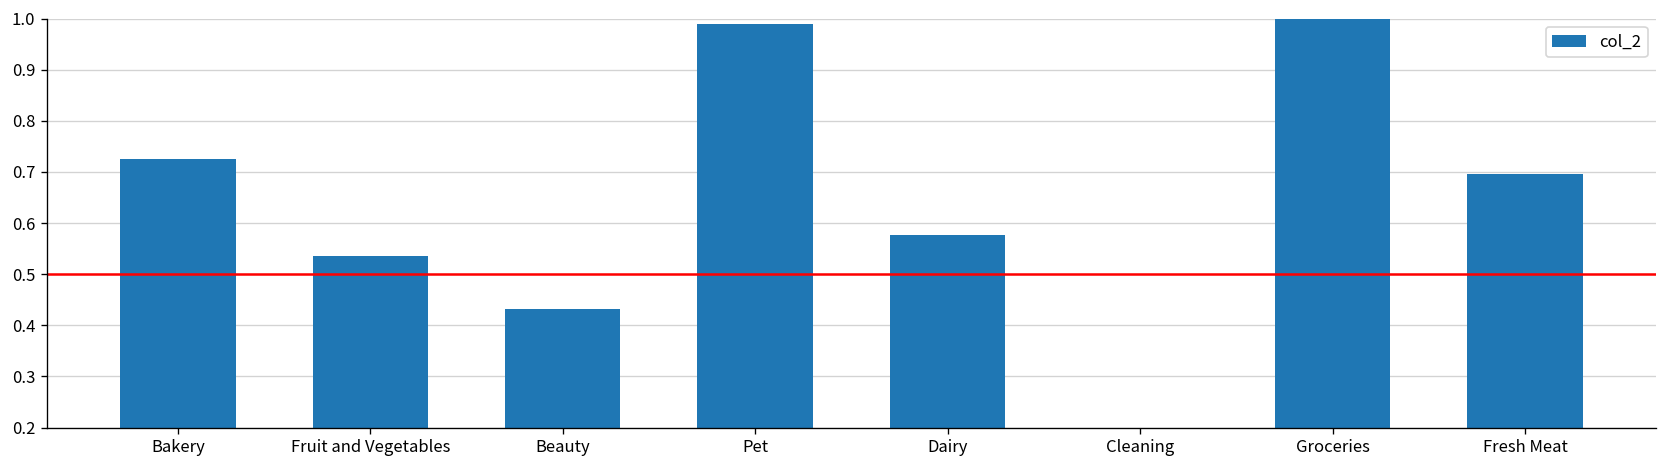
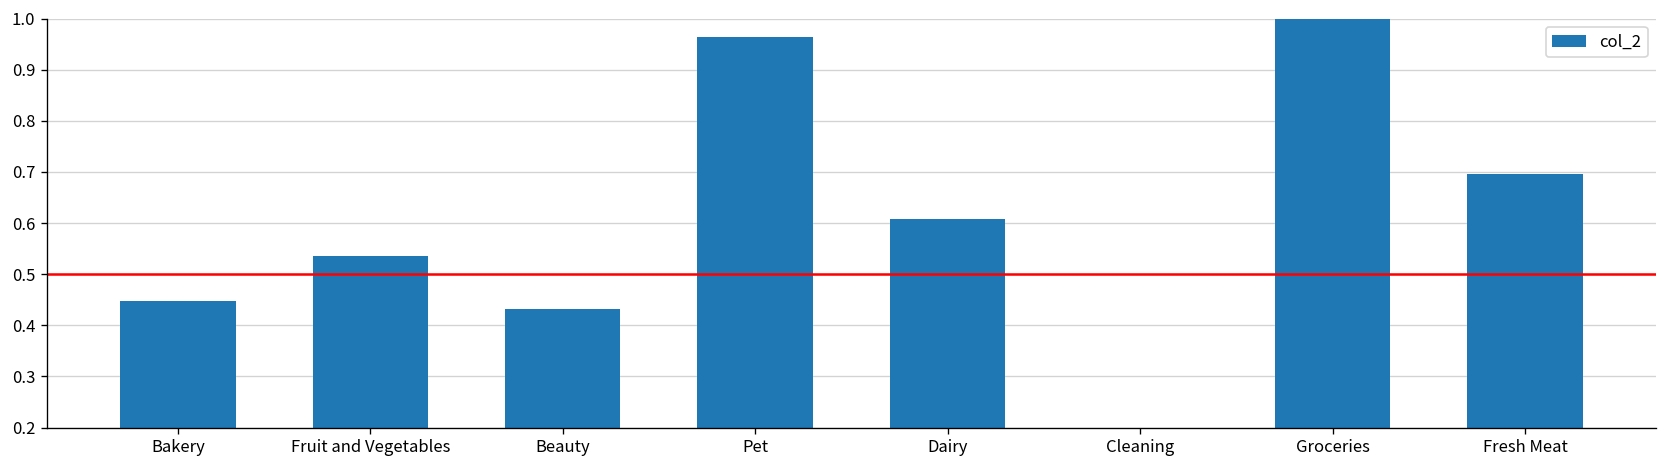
  {
-   "Bakery": 0.73,
+   "Bakery": 0.45,
    "Fruit and Vegetables": 0.54,
    "Beauty": 0.43,
-   "Pet": 0.99,
-   "Dairy": 0.58,
+   "Pet": 0.96,
+   "Dairy": 0.61,
    "Groceries": 1.00,
    "Fresh Meat": 0.70
  }
